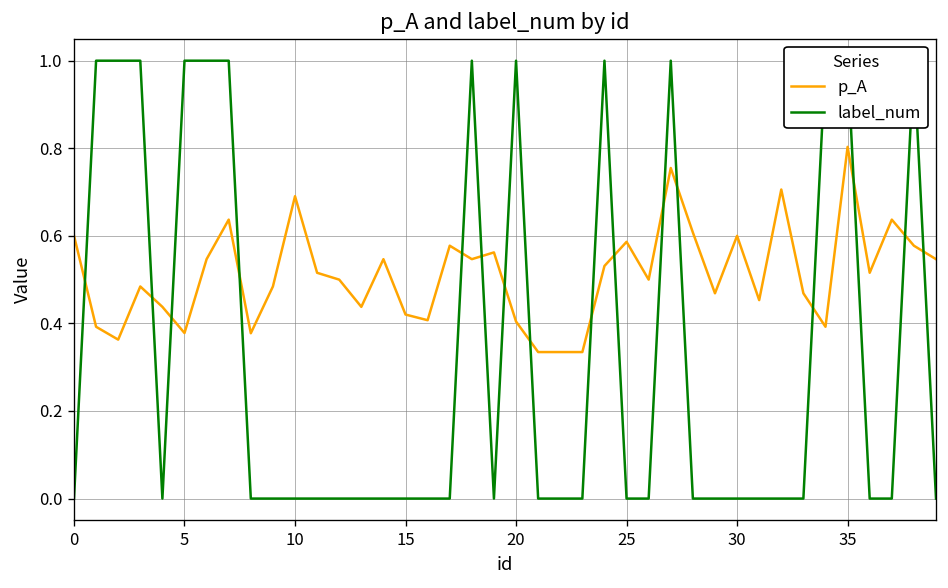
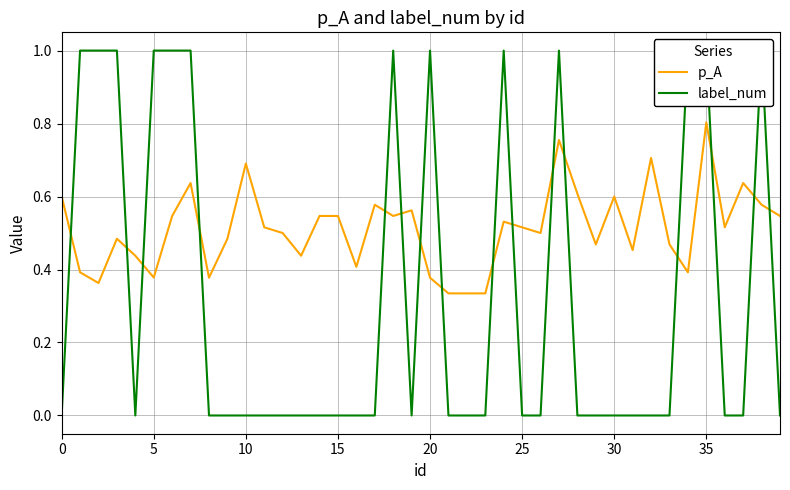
  {
    "p_A": {
      "0": 0.60,
      "5": 0.38,
      "10": 0.69,
-     "15": 0.42,
-     "20": 0.40,
-     "25": 0.59,
+     "15": 0.55,
+     "20": 0.38,
+     "25": 0.52,
      "30": 0.60,
      "35": 0.80
    },
    "label_num": {
      "0": 0.00,
      "5": 1.00,
      "10": 0.00,
      "15": 0.00,
      "20": 1.00,
      "25": 0.00,
      "30": 0.00
    }
  }
